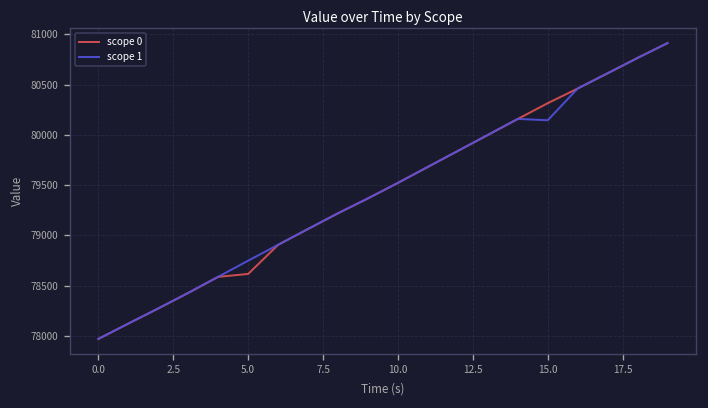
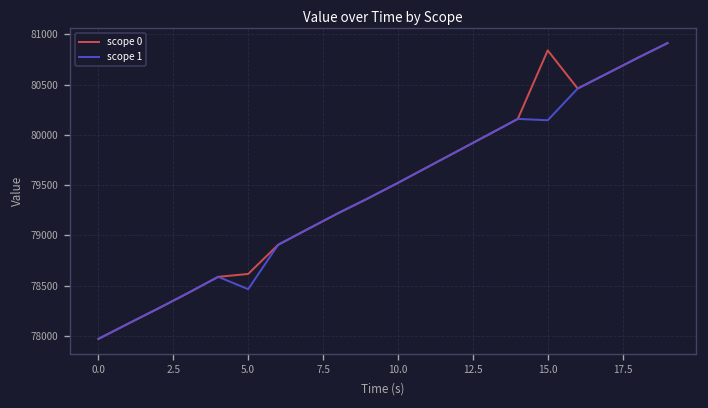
  {
    "scope 0": {
      "5.0": 78600,
-     "15.0": 80300
+     "15.0": 80800
    },
    "scope 1": {
-     "5.0": 78700,
+     "5.0": 78500,
      "15.0": 80100
    }
  }
